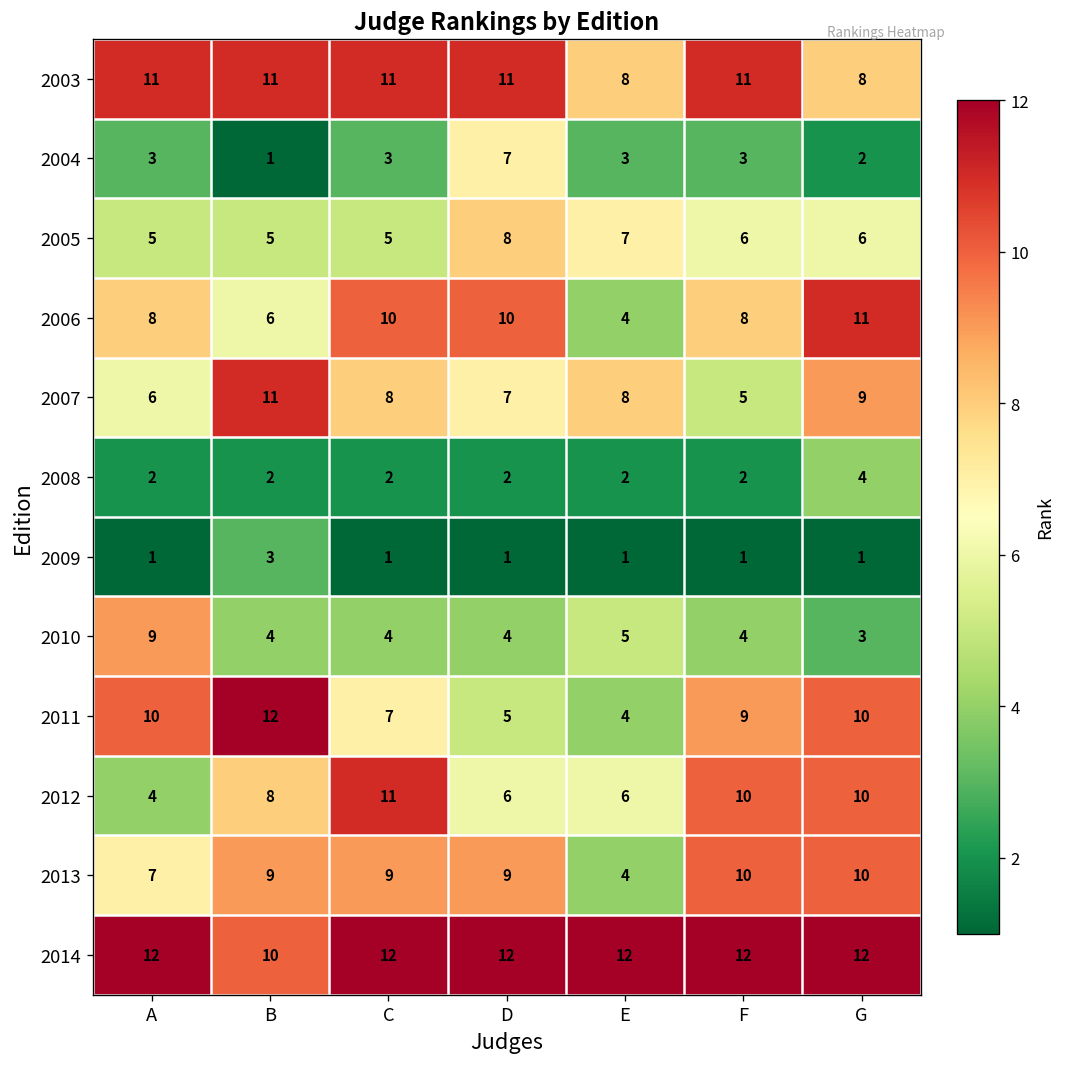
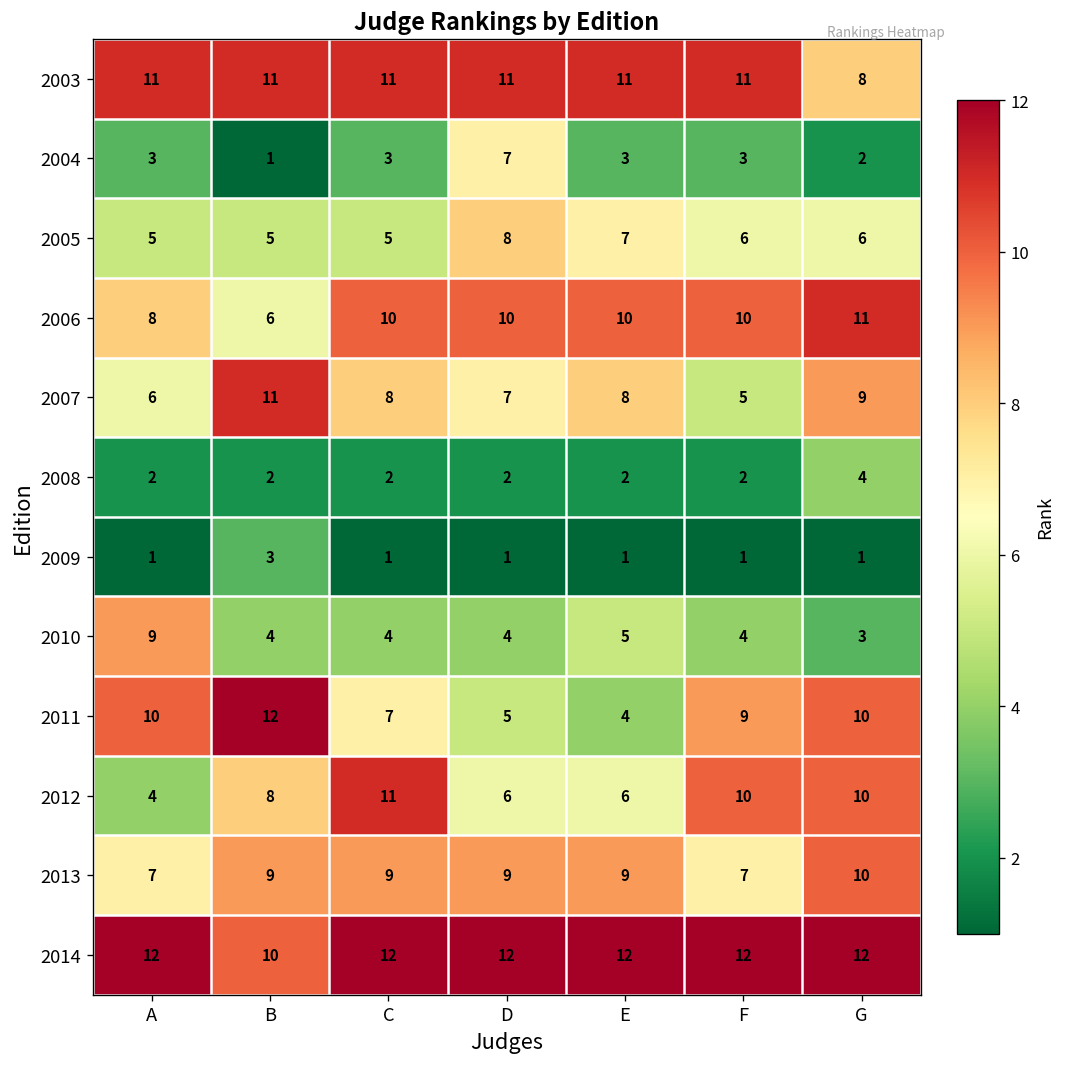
  {
    "2003": {
      "A": 11,
      "B": 11,
      "C": 11,
      "D": 11,
-     "E": 8,
+     "E": 11,
      "F": 11,
      "G": 8
    },
    "2004": {
      "A": 3,
      "B": 1,
      "C": 3,
      "D": 7,
      "E": 3,
      "F": 3,
      "G": 2
    },
    "2005": {
      "A": 5,
      "B": 5,
      "C": 5,
      "D": 8,
      "E": 7,
      "F": 6,
      "G": 6
    },
    "2006": {
      "A": 8,
      "B": 6,
      "C": 10,
      "D": 10,
-     "E": 4,
-     "F": 8,
+     "E": 10,
+     "F": 10,
      "G": 11
    },
    "2007": {
      "A": 6,
      "B": 11,
      "C": 8,
      "D": 7,
      "E": 8,
      "F": 5,
      "G": 9
    },
    "2008": {
      "A": 2,
      "B": 2,
      "C": 2,
      "D": 2,
      "E": 2,
      "F": 2,
      "G": 4
    },
    "2009": {
      "A": 1,
      "B": 3,
      "C": 1,
      "D": 1,
      "E": 1,
      "F": 1,
      "G": 1
    },
    "2010": {
      "A": 9,
      "B": 4,
      "C": 4,
      "D": 4,
      "E": 5,
      "F": 4,
      "G": 3
    },
    "2011": {
      "A": 10,
      "B": 12,
      "C": 7,
      "D": 5,
      "E": 4,
      "F": 9,
      "G": 10
    },
    "2012": {
      "A": 4,
      "B": 8,
      "C": 11,
      "D": 6,
      "E": 6,
      "F": 10,
      "G": 10
    },
    "2013": {
      "A": 7,
      "B": 9,
      "C": 9,
      "D": 9,
-     "E": 4,
-     "F": 10,
+     "E": 9,
+     "F": 7,
      "G": 10
    },
    "2014": {
      "A": 12,
      "B": 10,
      "C": 12,
      "D": 12,
      "E": 12,
      "F": 12,
      "G": 12
    }
  }
